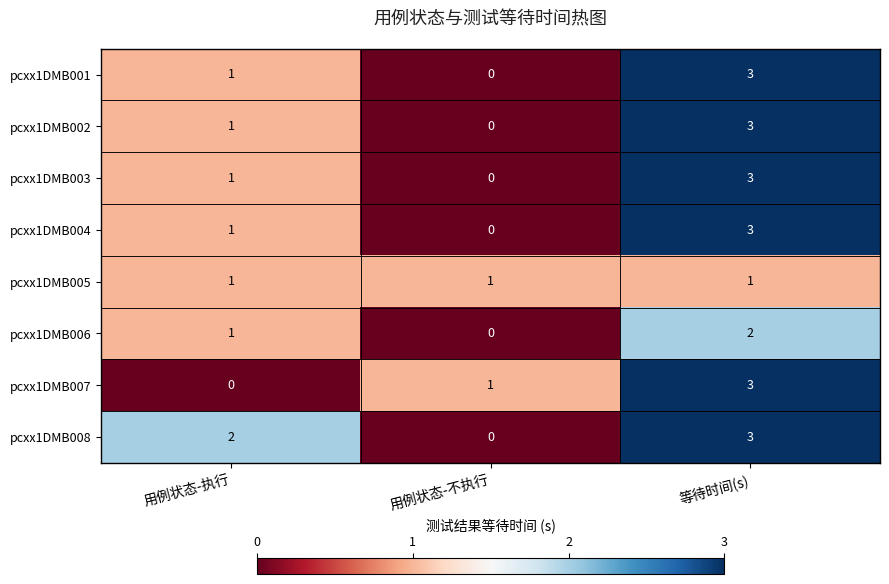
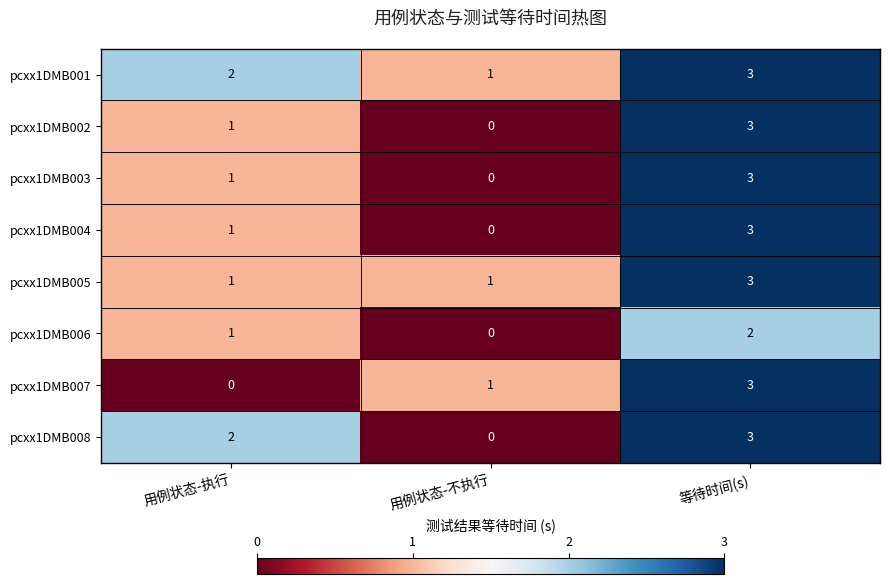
  {
    "pcxx1DMB001": {
-     "用例状态-执行": 1,
-     "用例状态-不执行": 0,
+     "用例状态-执行": 2,
+     "用例状态-不执行": 1,
      "等待时间(s)": 3
    },
    "pcxx1DMB002": {
      "用例状态-执行": 1,
      "用例状态-不执行": 0,
      "等待时间(s)": 3
    },
    "pcxx1DMB003": {
      "用例状态-执行": 1,
      "用例状态-不执行": 0,
      "等待时间(s)": 3
    },
    "pcxx1DMB004": {
      "用例状态-执行": 1,
      "用例状态-不执行": 0,
      "等待时间(s)": 3
    },
    "pcxx1DMB005": {
      "用例状态-执行": 1,
      "用例状态-不执行": 1,
-     "等待时间(s)": 1
+     "等待时间(s)": 3
    },
    "pcxx1DMB006": {
      "用例状态-执行": 1,
      "用例状态-不执行": 0,
      "等待时间(s)": 2
    },
    "pcxx1DMB007": {
      "用例状态-执行": 0,
      "用例状态-不执行": 1,
      "等待时间(s)": 3
    },
    "pcxx1DMB008": {
      "用例状态-执行": 2,
      "用例状态-不执行": 0,
      "等待时间(s)": 3
    }
  }
